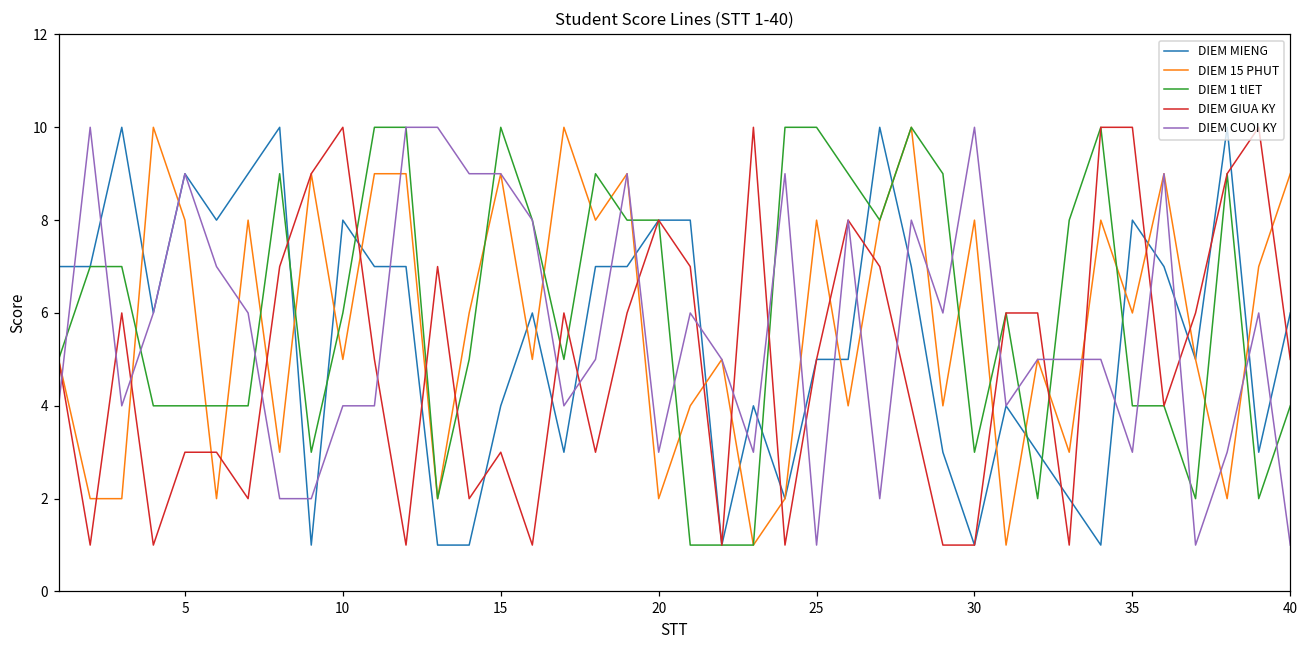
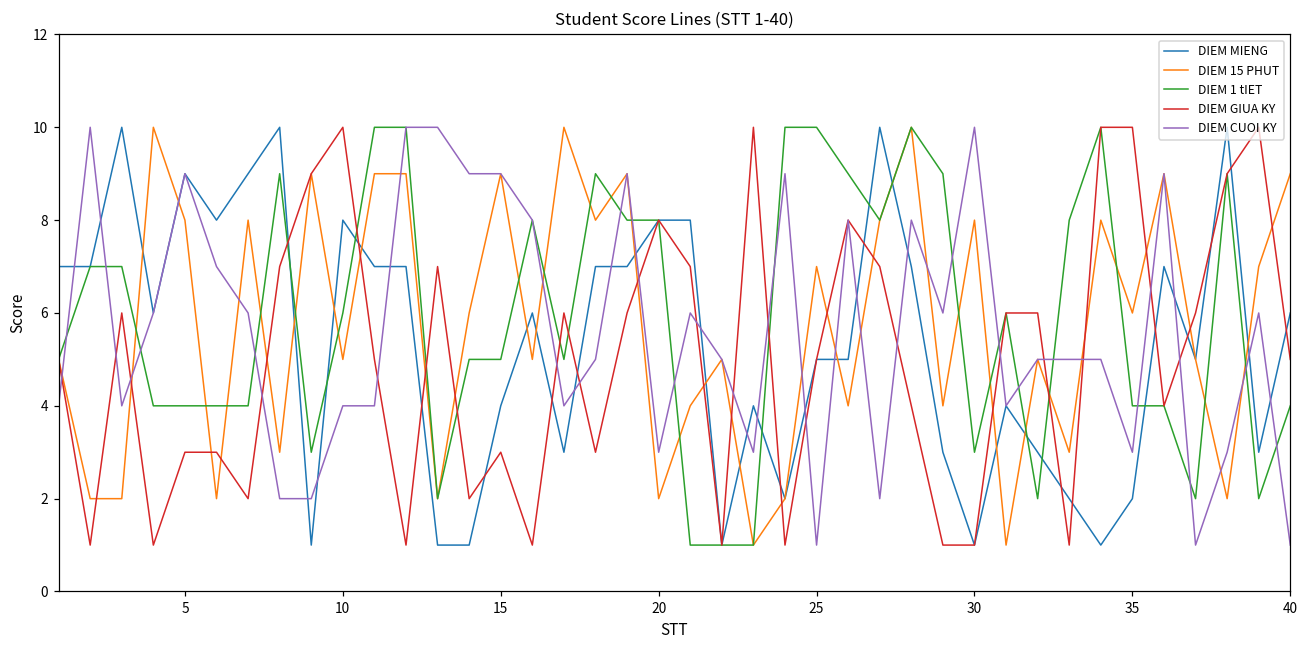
  {
    "DIEM MIENG": {
      "10": 8,
      "15": 4,
-     "35": 8,
+     "35": 2,
      "40": 6
    },
    "DIEM 15 PHUT": {
      "5": 8,
      "10": 5,
      "20": 2,
-     "25": 8,
+     "25": 7,
      "30": 8,
      "35": 6,
      "40": 9
    },
    "DIEM 1 tIET": {
      "5": 4,
      "10": 6,
-     "15": 10,
+     "15": 5,
      "25": 10,
      "30": 3,
      "35": 4,
      "40": 4
    },
    "DIEM GIUA KY": {
      "5": 3,
      "10": 10,
      "15": 3,
      "35": 10,
      "40": 5
    },
    "DIEM CUOI KY": {
      "10": 4,
      "20": 3,
      "25": 1,
      "30": 10,
      "35": 3,
      "40": 1
    }
  }
